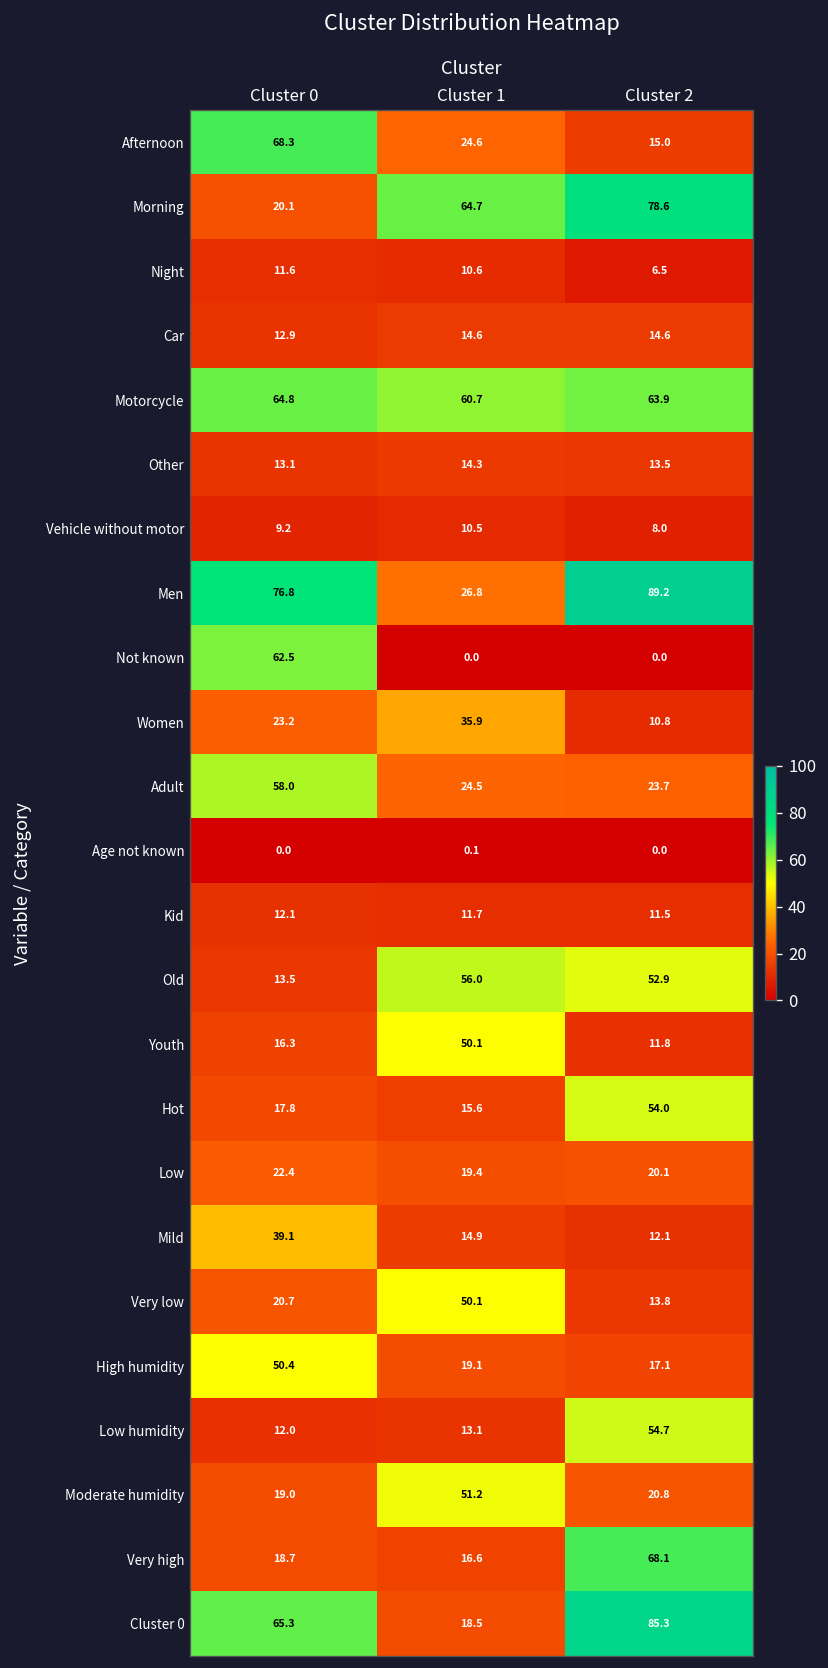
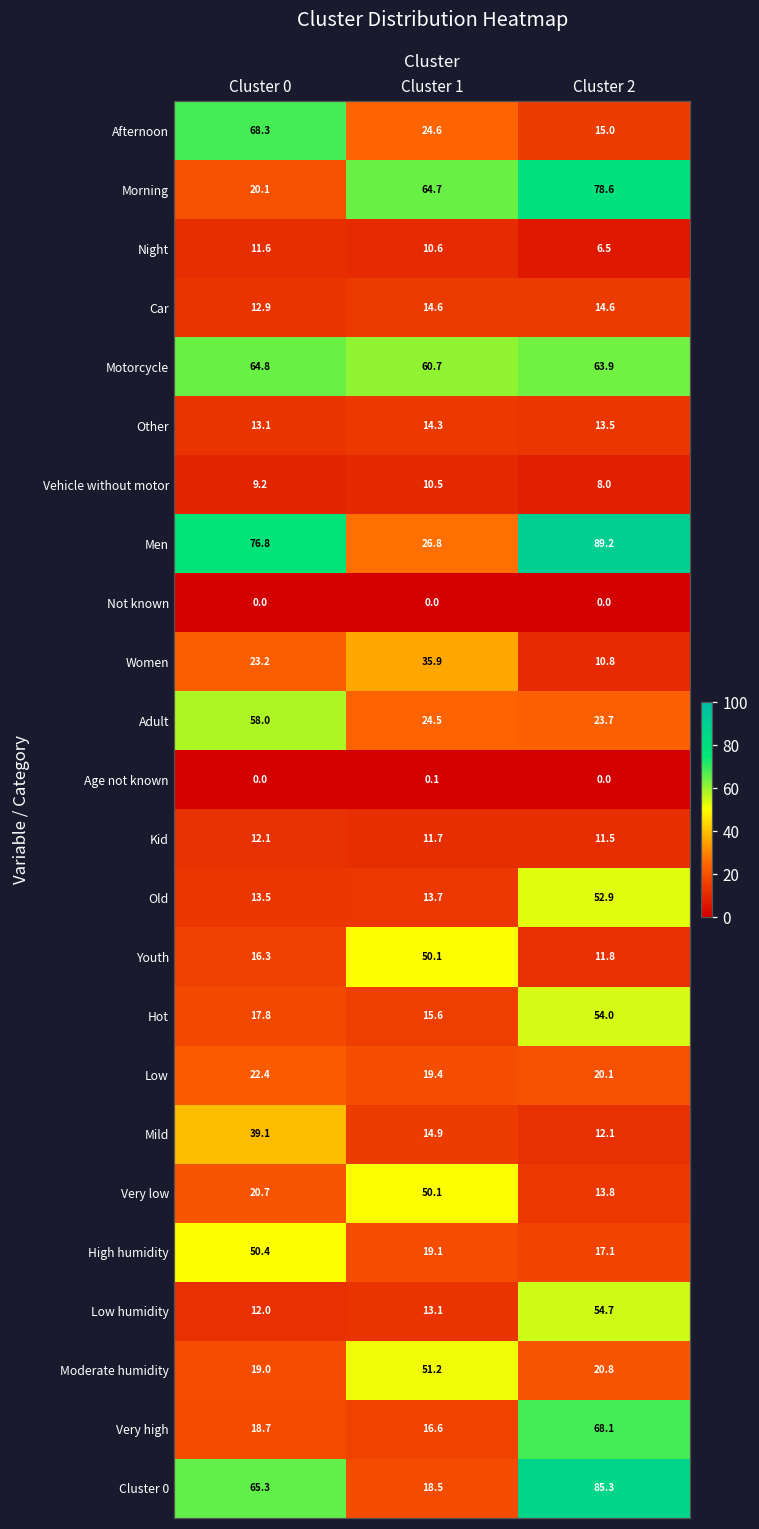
  {
    "Afternoon": {
      "Cluster 0": 68.3,
      "Cluster 1": 24.6,
      "Cluster 2": 15.0
    },
    "Morning": {
      "Cluster 0": 20.1,
      "Cluster 1": 64.7,
      "Cluster 2": 78.6
    },
    "Night": {
      "Cluster 0": 11.6,
      "Cluster 1": 10.6,
      "Cluster 2": 6.5
    },
    "Car": {
      "Cluster 0": 12.9,
      "Cluster 1": 14.6,
      "Cluster 2": 14.6
    },
    "Motorcycle": {
      "Cluster 0": 64.8,
      "Cluster 1": 60.7,
      "Cluster 2": 63.9
    },
    "Other": {
      "Cluster 0": 13.1,
      "Cluster 1": 14.3,
      "Cluster 2": 13.5
    },
    "Vehicle without motor": {
      "Cluster 0": 9.2,
      "Cluster 1": 10.5,
      "Cluster 2": 8.0
    },
    "Men": {
      "Cluster 0": 76.8,
      "Cluster 1": 26.8,
      "Cluster 2": 89.2
    },
    "Not known": {
-     "Cluster 0": 62.5,
+     "Cluster 0": 0.0,
      "Cluster 1": 0.0,
      "Cluster 2": 0.0
    },
    "Women": {
      "Cluster 0": 23.2,
      "Cluster 1": 35.9,
      "Cluster 2": 10.8
    },
    "Adult": {
      "Cluster 0": 58.0,
      "Cluster 1": 24.5,
      "Cluster 2": 23.7
    },
    "Age not known": {
      "Cluster 0": 0.0,
      "Cluster 1": 0.1,
      "Cluster 2": 0.0
    },
    "Kid": {
      "Cluster 0": 12.1,
      "Cluster 1": 11.7,
      "Cluster 2": 11.5
    },
    "Old": {
      "Cluster 0": 13.5,
-     "Cluster 1": 56.0,
+     "Cluster 1": 13.7,
      "Cluster 2": 52.9
    },
    "Youth": {
      "Cluster 0": 16.3,
      "Cluster 1": 50.1,
      "Cluster 2": 11.8
    },
    "Hot": {
      "Cluster 0": 17.8,
      "Cluster 1": 15.6,
      "Cluster 2": 54.0
    },
    "Low": {
      "Cluster 0": 22.4,
      "Cluster 1": 19.4,
      "Cluster 2": 20.1
    },
    "Mild": {
      "Cluster 0": 39.1,
      "Cluster 1": 14.9,
      "Cluster 2": 12.1
    },
    "Very low": {
      "Cluster 0": 20.7,
      "Cluster 1": 50.1,
      "Cluster 2": 13.8
    },
    "High humidity": {
      "Cluster 0": 50.4,
      "Cluster 1": 19.1,
      "Cluster 2": 17.1
    },
    "Low humidity": {
      "Cluster 0": 12.0,
      "Cluster 1": 13.1,
      "Cluster 2": 54.7
    },
    "Moderate humidity": {
      "Cluster 0": 19.0,
      "Cluster 1": 51.2,
      "Cluster 2": 20.8
    },
    "Very high": {
      "Cluster 0": 18.7,
      "Cluster 1": 16.6,
      "Cluster 2": 68.1
    },
    "Cluster 0": {
      "Cluster 0": 65.3,
      "Cluster 1": 18.5,
      "Cluster 2": 85.3
    }
  }
